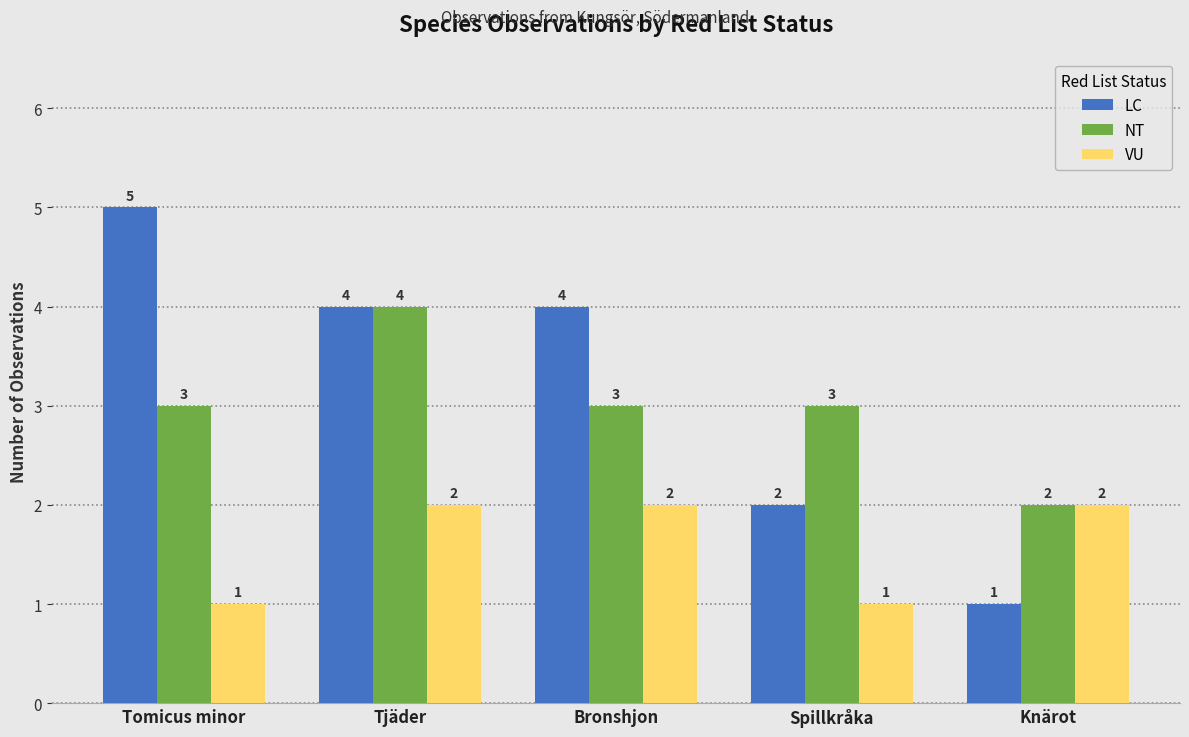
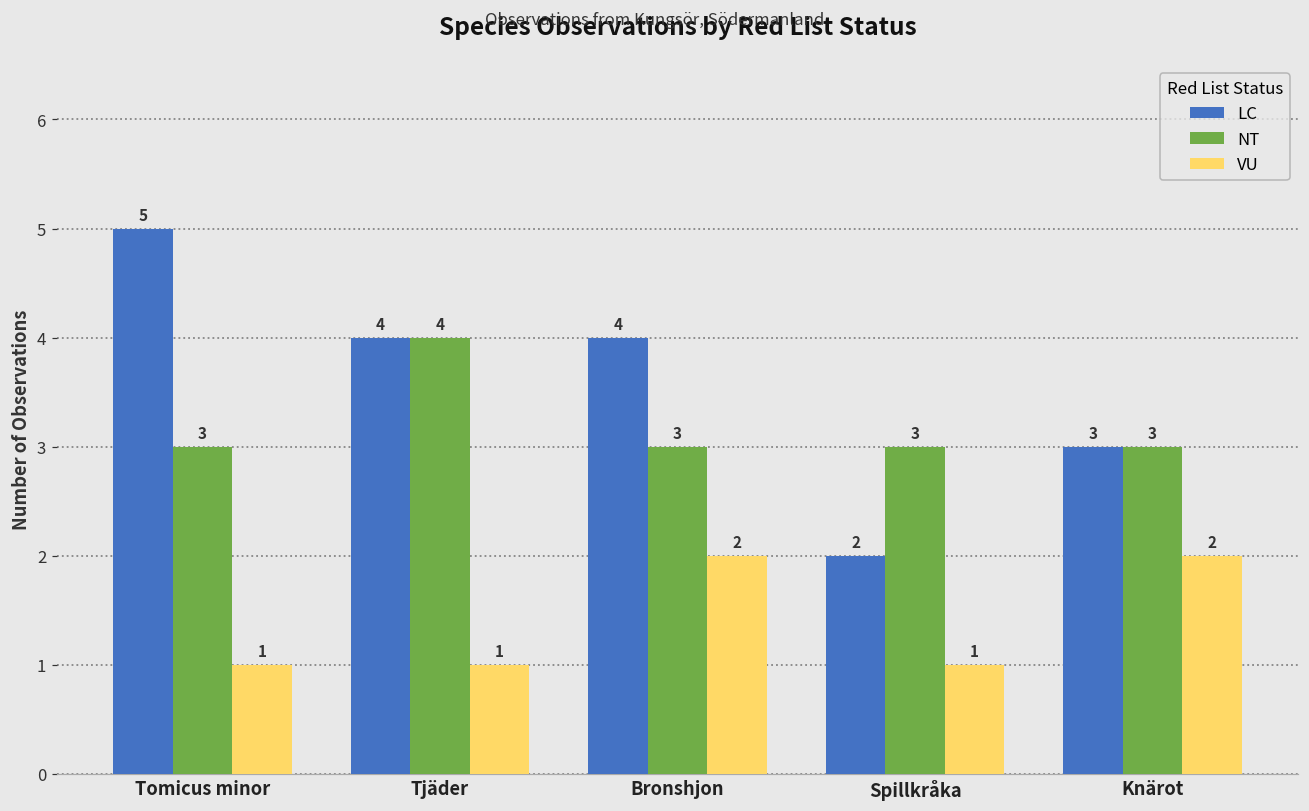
  {
    "LC": {
      "Tomicus minor": 5,
      "Tjäder": 4,
      "Bronshjon": 4,
      "Spillkråka": 2,
-     "Knärot": 1
+     "Knärot": 3
    },
    "NT": {
      "Tomicus minor": 3,
      "Tjäder": 4,
      "Bronshjon": 3,
      "Spillkråka": 3,
-     "Knärot": 2
+     "Knärot": 3
    },
    "VU": {
      "Tomicus minor": 1,
-     "Tjäder": 2,
+     "Tjäder": 1,
      "Bronshjon": 2,
      "Spillkråka": 1,
      "Knärot": 2
    }
  }
